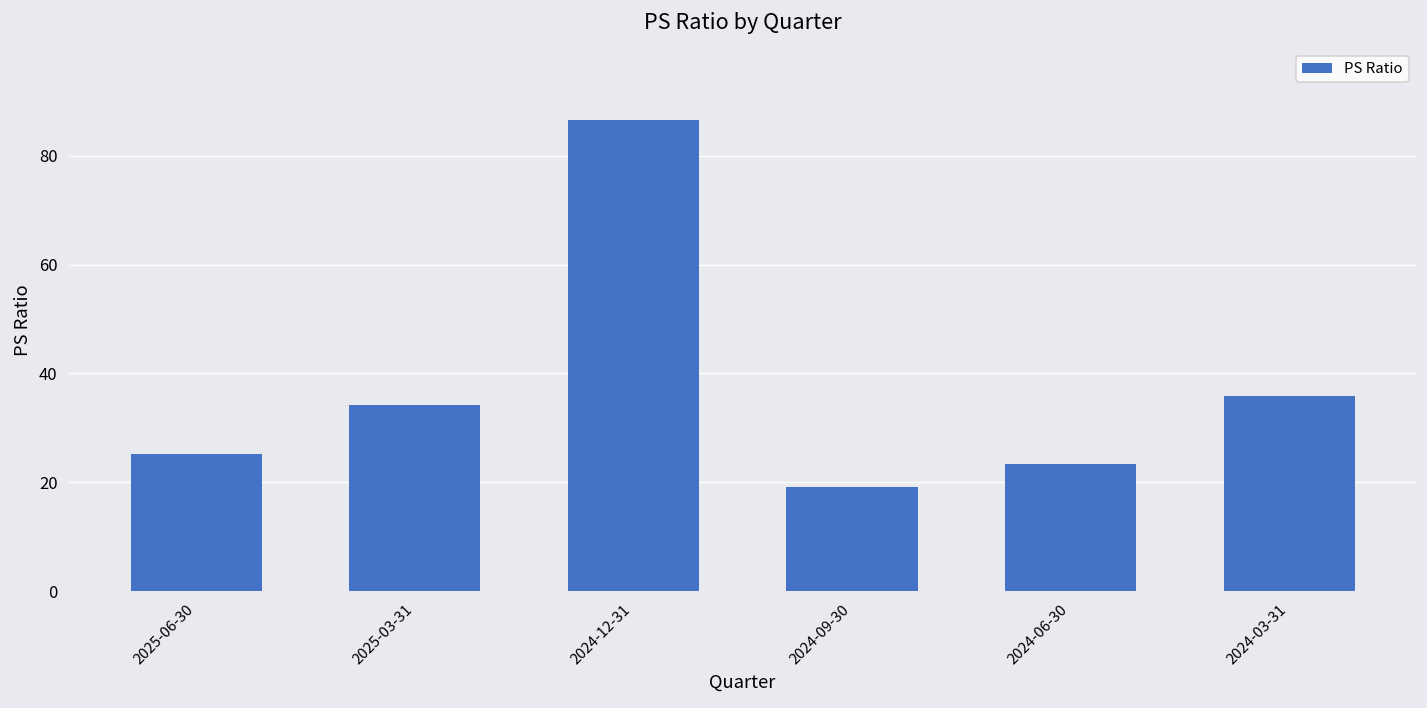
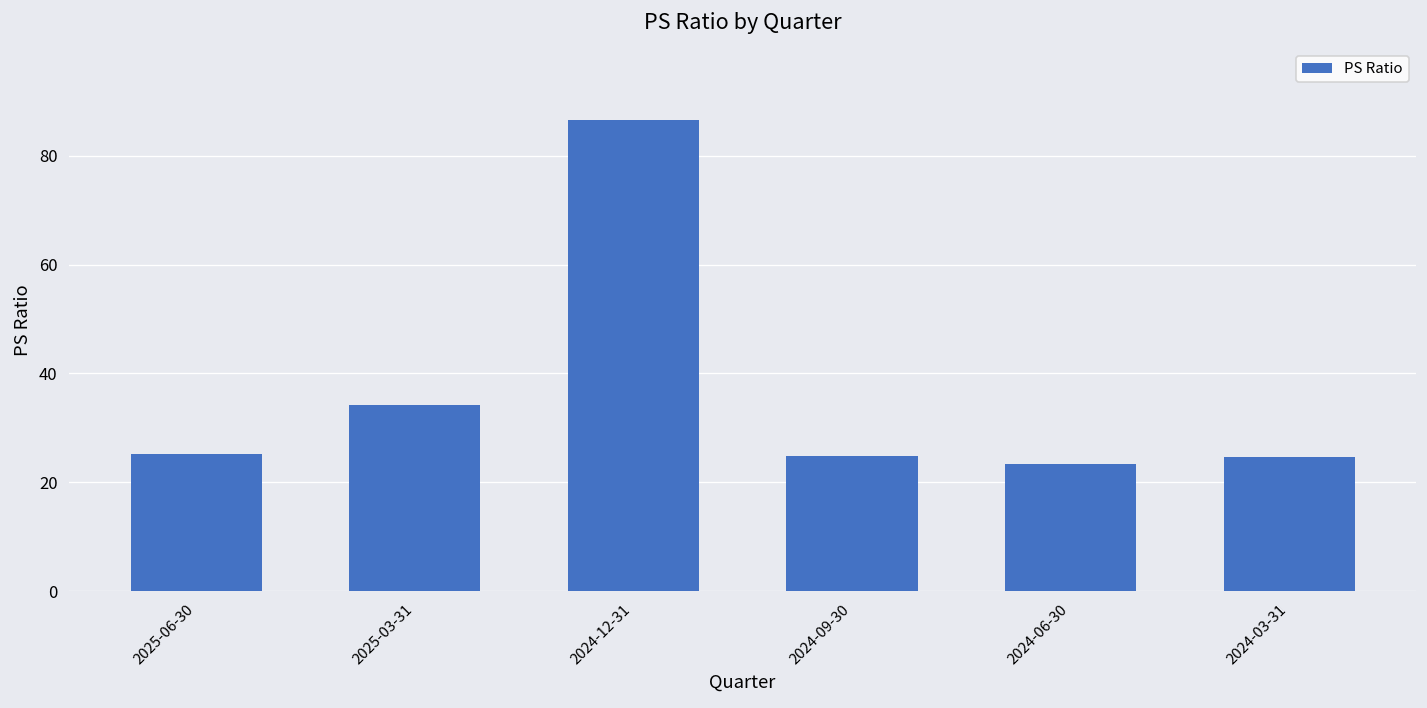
  {
    "2025-06-30": 25,
    "2025-03-31": 34,
    "2024-12-31": 87,
-   "2024-09-30": 19,
+   "2024-09-30": 25,
    "2024-06-30": 23,
-   "2024-03-31": 36
+   "2024-03-31": 25
  }
